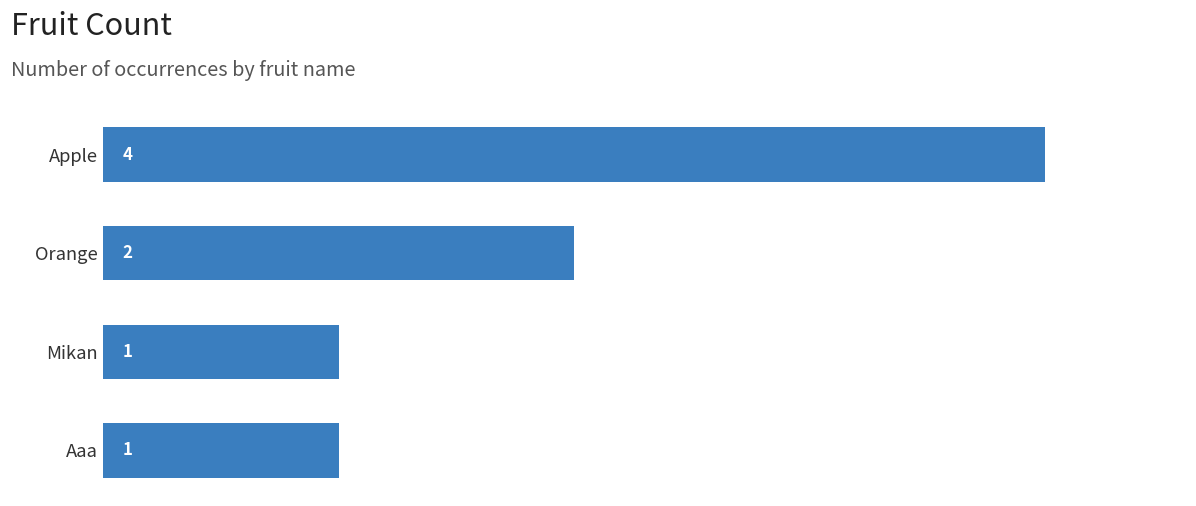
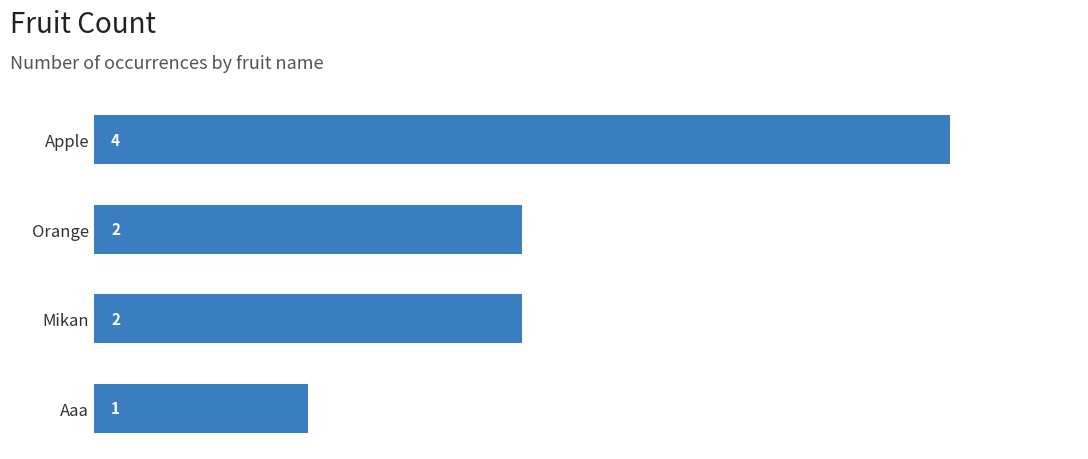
  {
    "Apple": 4,
    "Orange": 2,
-   "Mikan": 1,
+   "Mikan": 2,
    "Aaa": 1
  }
